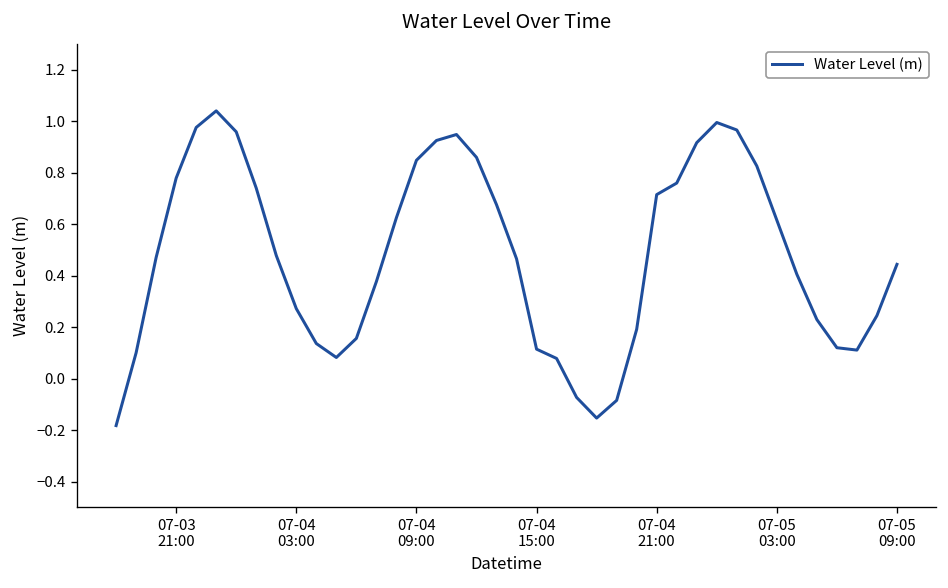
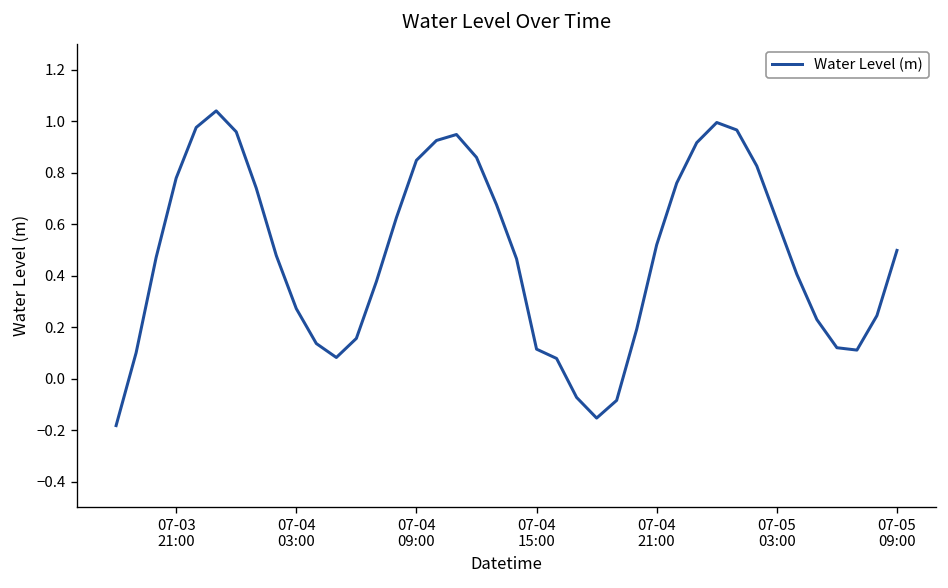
  {
    "07-03 21:00": 0.78,
    "07-04 03:00": 0.27,
    "07-04 09:00": 0.85,
    "07-04 15:00": 0.11,
-   "07-04 21:00": 0.72,
+   "07-04 21:00": 0.52,
    "07-05 03:00": 0.62,
-   "07-05 09:00": 0.44
+   "07-05 09:00": 0.50
  }
